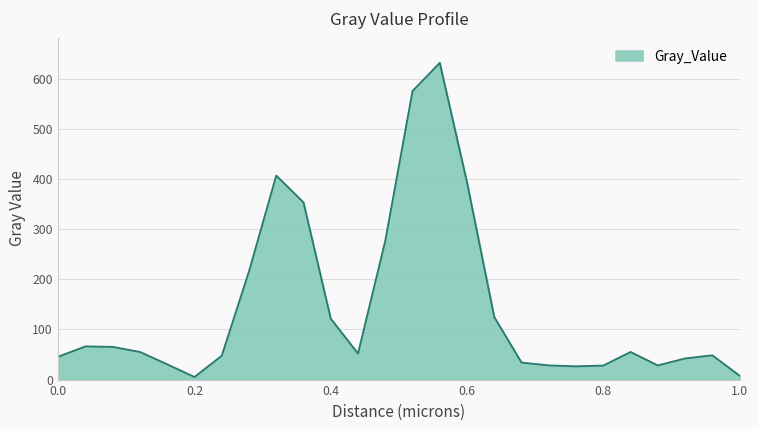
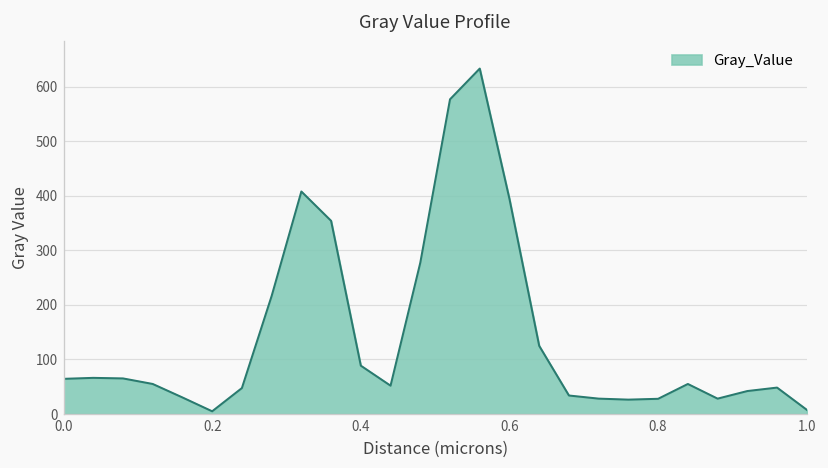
  {
-   "0.0": 50,
+   "0.0": 60,
    "0.2": 10,
-   "0.4": 120,
+   "0.4": 90,
    "0.6": 390,
    "0.8": 30,
    "1.0": 10
  }
